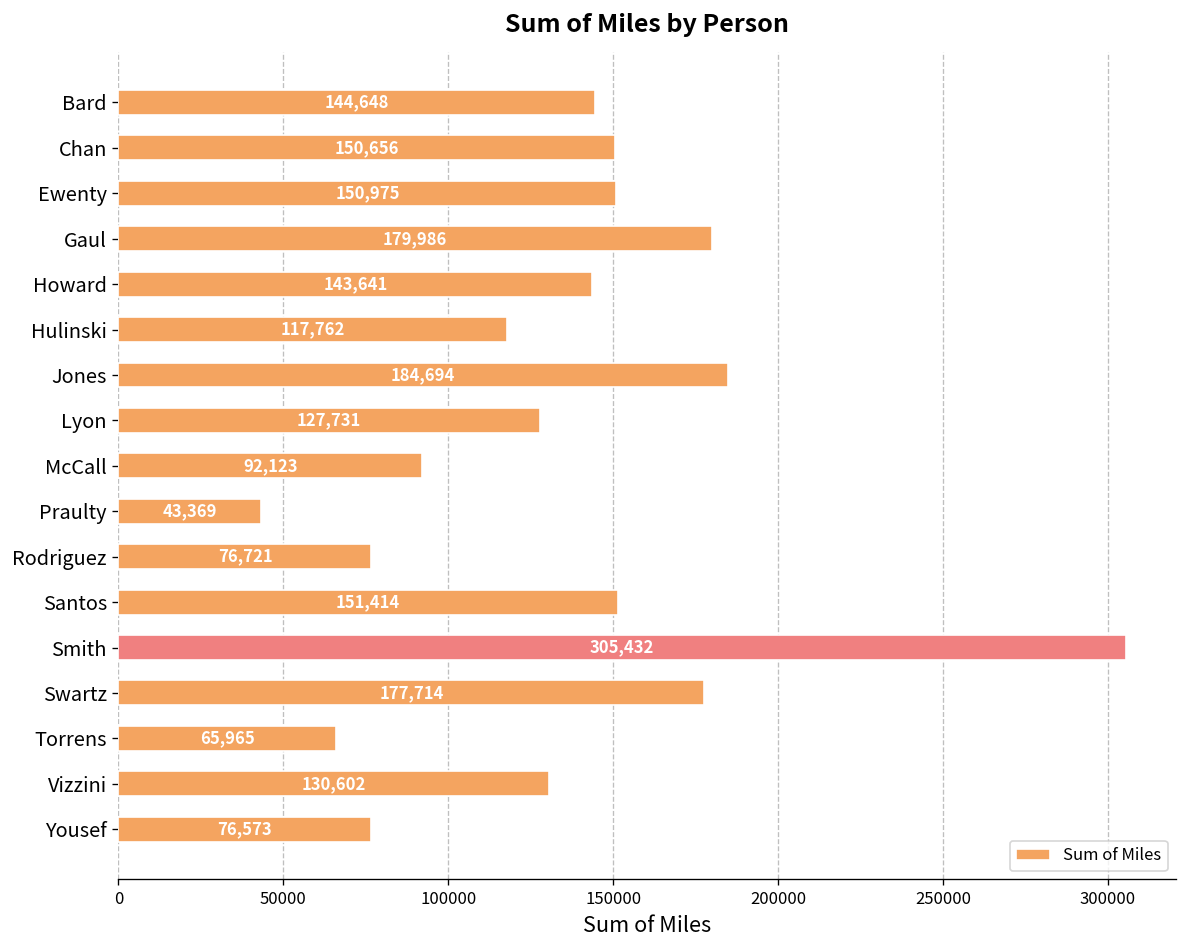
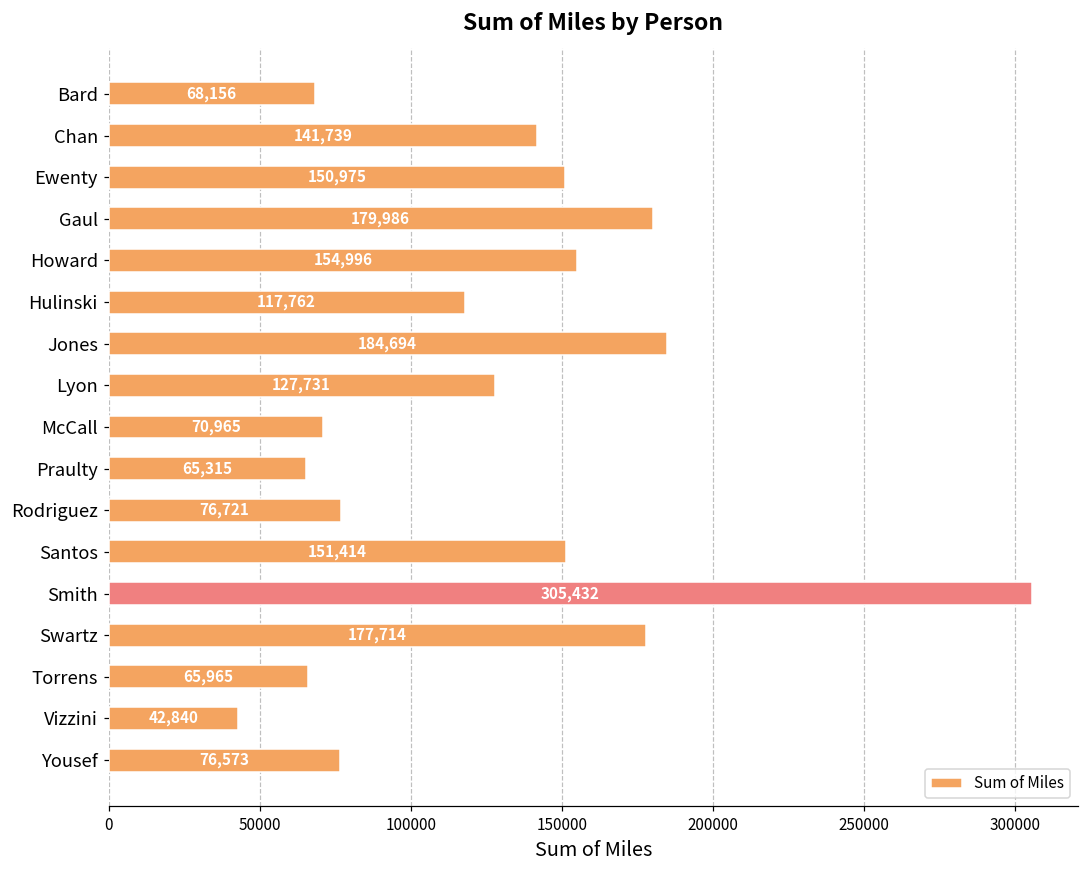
  {
-   "Bard": "144,648",
-   "Chan": "150,656",
+   "Bard": "68,156",
+   "Chan": "141,739",
    "Ewenty": "150,975",
    "Gaul": "179,986",
-   "Howard": "143,641",
+   "Howard": "154,996",
    "Hulinski": "117,762",
    "Jones": "184,694",
    "Lyon": "127,731",
-   "McCall": "92,123",
-   "Praulty": "43,369",
+   "McCall": "70,965",
+   "Praulty": "65,315",
    "Rodriguez": "76,721",
    "Santos": "151,414",
    "Smith": "305,432",
    "Swartz": "177,714",
    "Torrens": "65,965",
-   "Vizzini": "130,602",
+   "Vizzini": "42,840",
    "Yousef": "76,573"
  }
